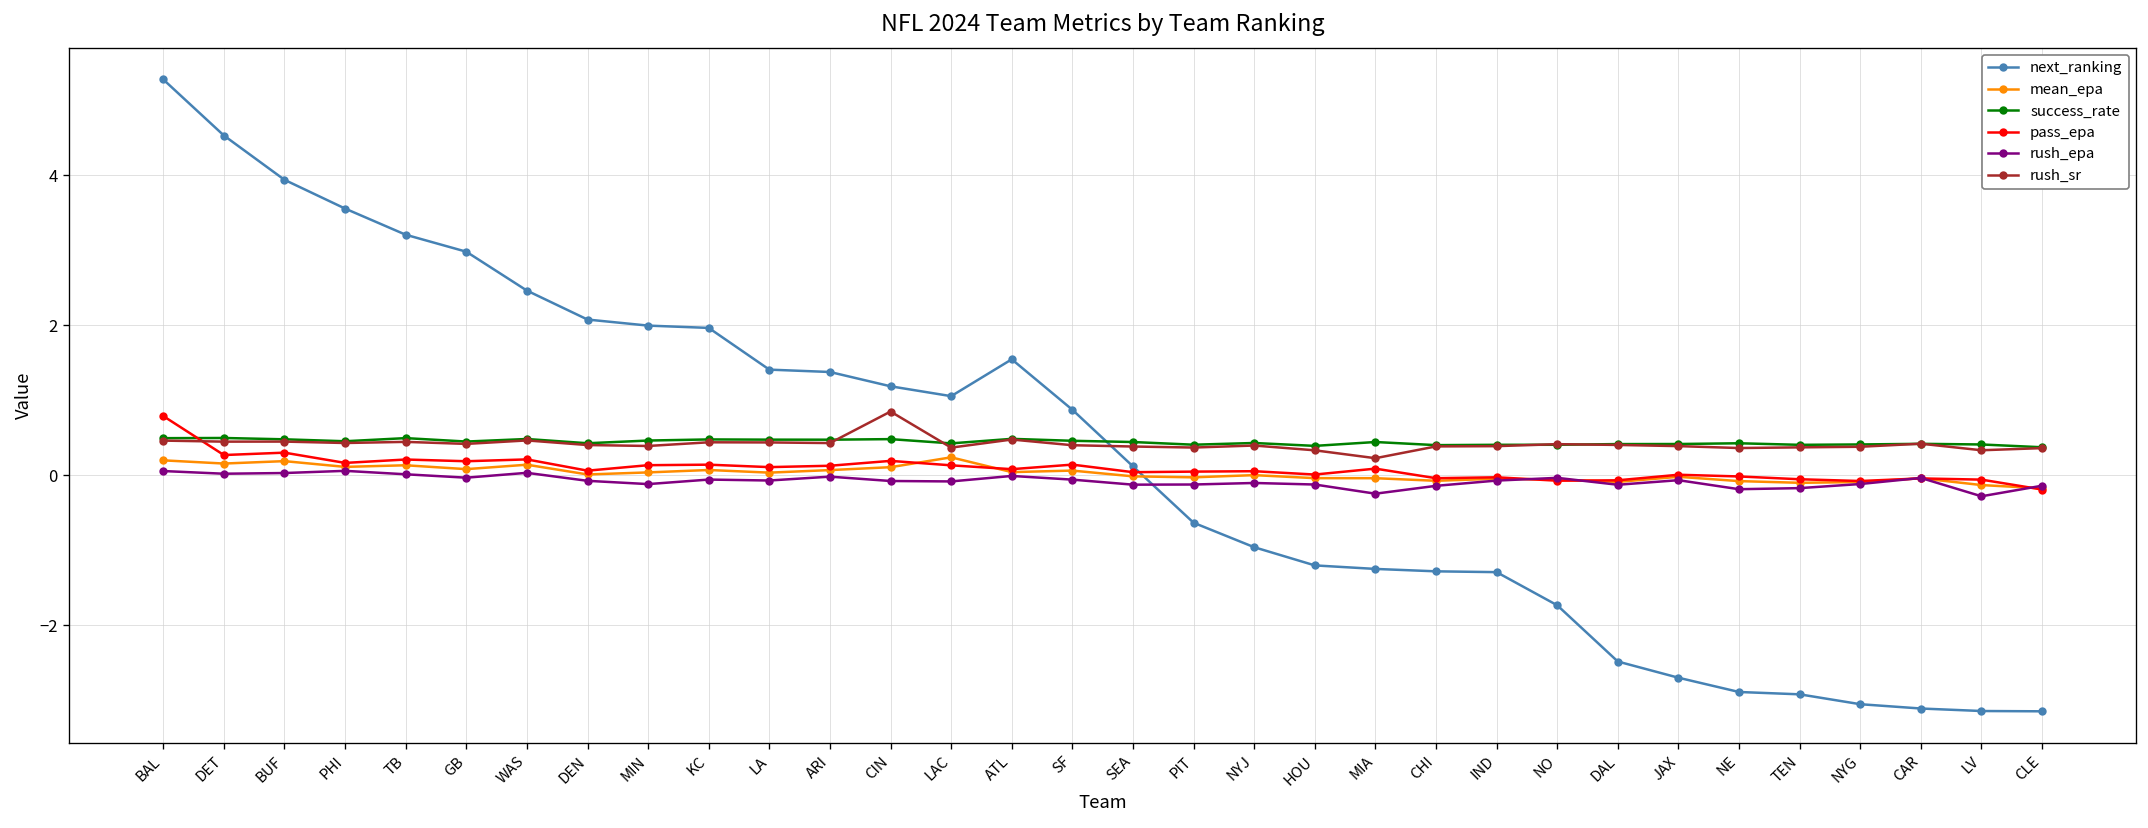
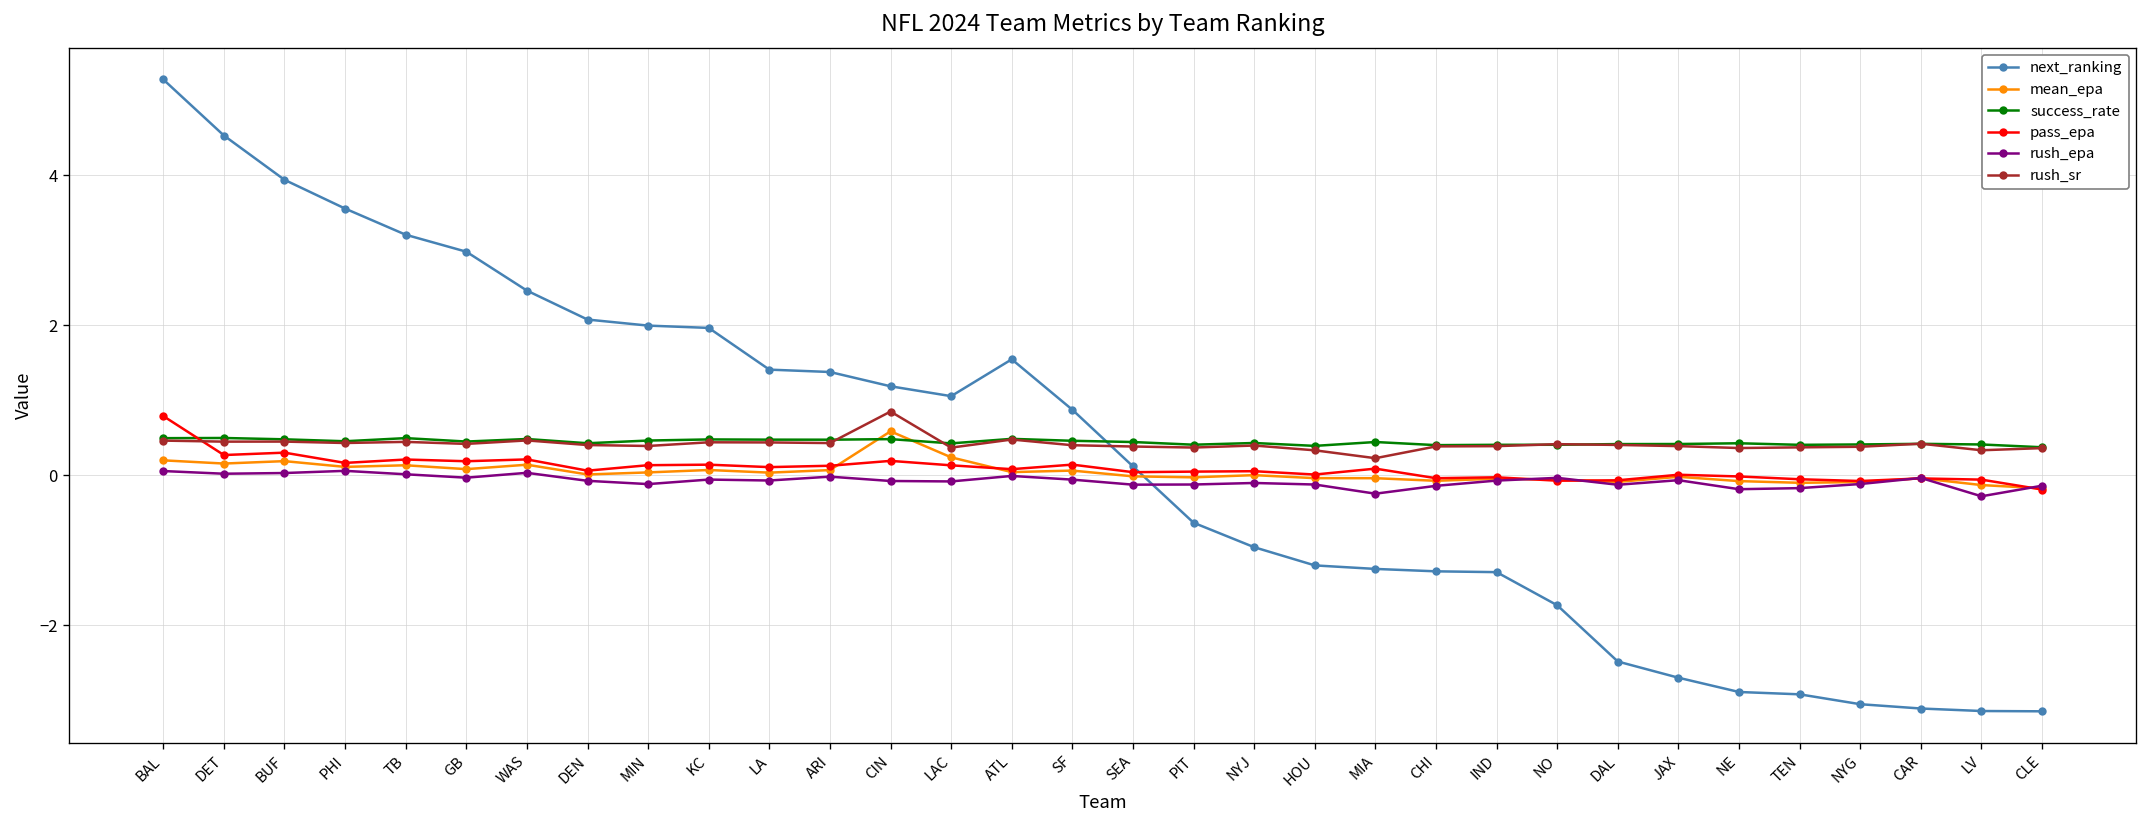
  {
    "next_ranking": {
      "BAL": 5.3,
      "DET": 4.5,
      "BUF": 3.9,
      "PHI": 3.6,
      "TB": 3.2,
      "GB": 3.0,
      "WAS": 2.5,
      "DEN": 2.1,
      "MIN": 2.0,
      "KC": 2.0,
      "LA": 1.4,
      "ARI": 1.4,
      "CIN": 1.2,
      "LAC": 1.1,
      "ATL": 1.5,
      "SF": 0.9,
      "SEA": 0.1,
      "PIT": -0.6,
      "NYJ": -1.0,
      "HOU": -1.2,
      "MIA": -1.2,
      "CHI": -1.3,
      "IND": -1.3,
      "NO": -1.7,
      "DAL": -2.5,
      "JAX": -2.7,
      "NE": -2.9,
      "TEN": -2.9,
      "NYG": -3.1,
      "CAR": -3.1,
      "LV": -3.1,
      "CLE": -3.1
    },
    "mean_epa": {
      "BAL": 0.2,
      "DET": 0.2,
      "BUF": 0.2,
      "PHI": 0.1,
      "TB": 0.1,
      "GB": 0.1,
      "WAS": 0.1,
      "DEN": 0.0,
      "MIN": 0.0,
      "KC": 0.1,
      "LA": 0.0,
      "ARI": 0.1,
-     "CIN": 0.1,
+     "CIN": 0.6,
      "LAC": 0.2,
      "SF": 0.1,
      "SEA": 0.0,
      "PIT": 0.0,
      "NYJ": 0.0,
      "HOU": 0.0,
      "MIA": 0.0,
      "NE": -0.1,
      "TEN": -0.1,
      "LV": -0.1
    },
    "success_rate": {
      "DET": 0.5,
      "TB": 0.5,
      "MIN": 0.5,
      "ARI": 0.5,
      "CIN": 0.5,
      "LAC": 0.4,
      "SF": 0.5,
      "SEA": 0.4,
      "HOU": 0.4,
      "MIA": 0.4,
      "NE": 0.4,
      "LV": 0.4
    },
    "pass_epa": {
      "BAL": 0.8,
      "DET": 0.3,
      "BUF": 0.3,
      "PHI": 0.2,
      "TB": 0.2,
      "GB": 0.2,
      "WAS": 0.2,
      "DEN": 0.1,
      "MIN": 0.1,
      "KC": 0.1,
      "LA": 0.1,
      "ARI": 0.1,
      "CIN": 0.2,
      "LAC": 0.1,
      "SF": 0.1,
      "SEA": 0.0,
      "PIT": 0.0,
      "NYJ": 0.1,
      "HOU": 0.0,
      "MIA": 0.1,
      "NE": 0.0,
      "TEN": -0.1,
      "LV": -0.1
    },
    "rush_epa": {
      "BAL": 0.1,
      "DET": 0.0,
      "BUF": 0.0,
      "PHI": 0.1,
      "TB": 0.0,
      "GB": 0.0,
      "WAS": 0.0,
      "DEN": -0.1,
      "MIN": -0.1,
      "KC": -0.1,
      "LA": -0.1,
      "ARI": 0.0,
      "CIN": -0.1,
      "LAC": -0.1,
      "ATL": 0.0,
      "SF": -0.1,
      "SEA": -0.1,
      "PIT": -0.1,
      "NYJ": -0.1,
      "HOU": -0.1,
      "MIA": -0.2,
      "CHI": -0.1,
      "JAX": -0.1,
      "NE": -0.2,
      "TEN": -0.2,
      "LV": -0.3
    },
    "rush_sr": {
      "DET": 0.4,
      "TB": 0.4,
      "MIN": 0.4,
      "ARI": 0.4,
      "CIN": 0.8,
      "LAC": 0.4,
      "SF": 0.4,
      "SEA": 0.4,
      "HOU": 0.3,
      "MIA": 0.2,
      "NE": 0.4,
      "LV": 0.3
    }
  }
